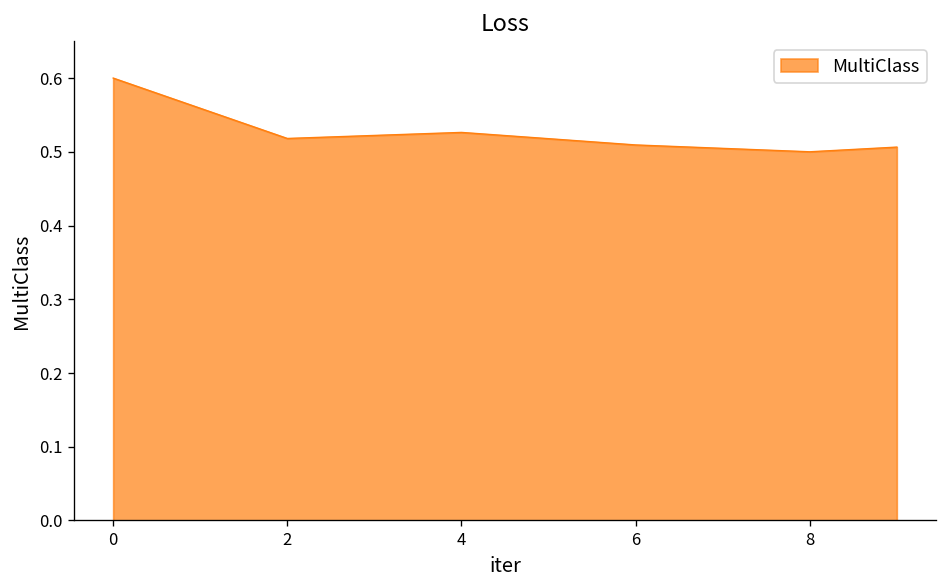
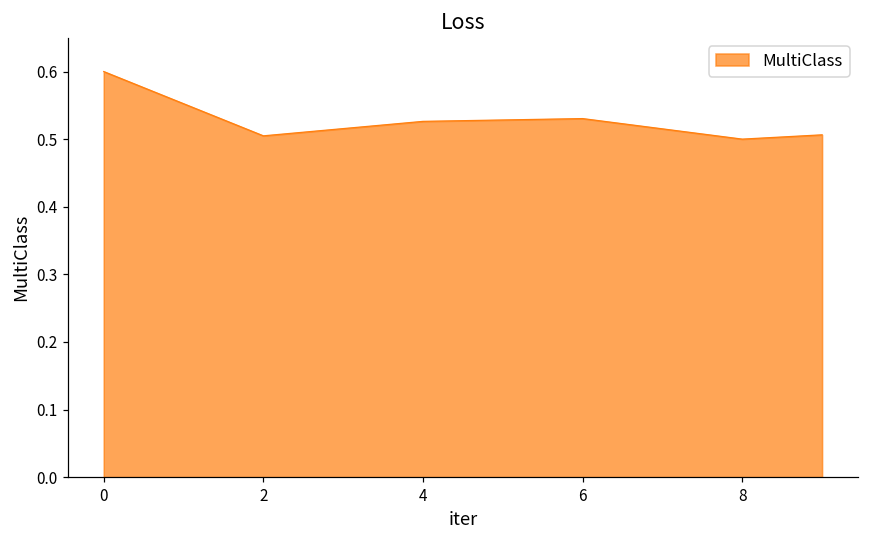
  {
    "0": 0.60,
-   "2": 0.52,
+   "2": 0.50,
    "4": 0.53,
-   "6": 0.51,
+   "6": 0.53,
    "8": 0.50
  }
